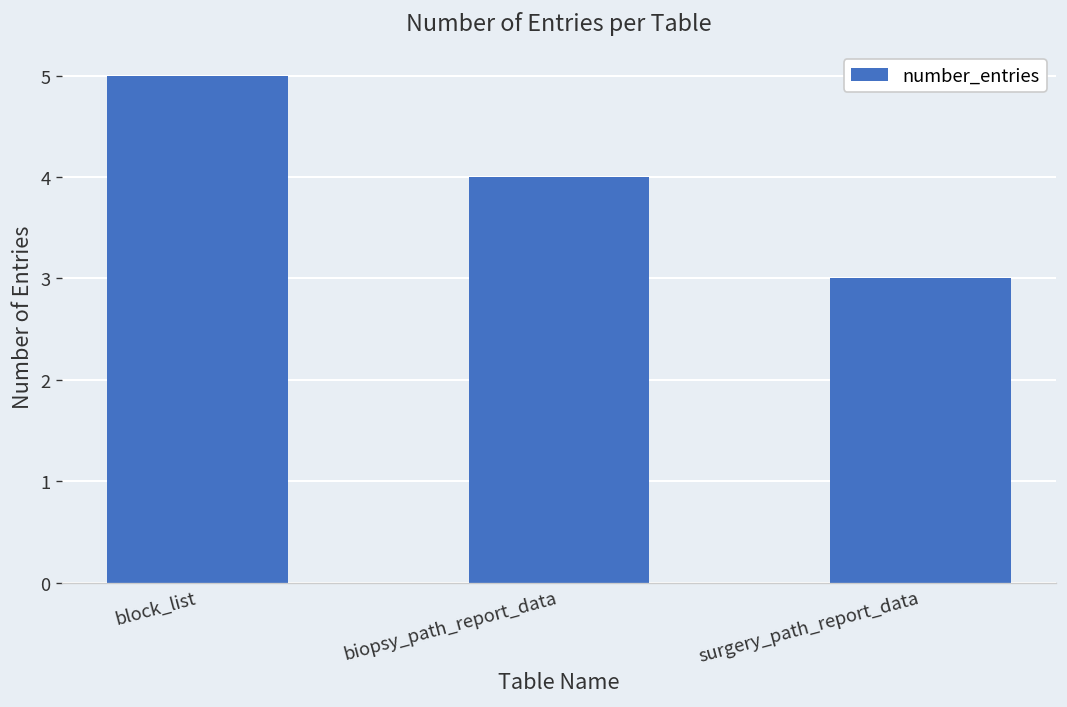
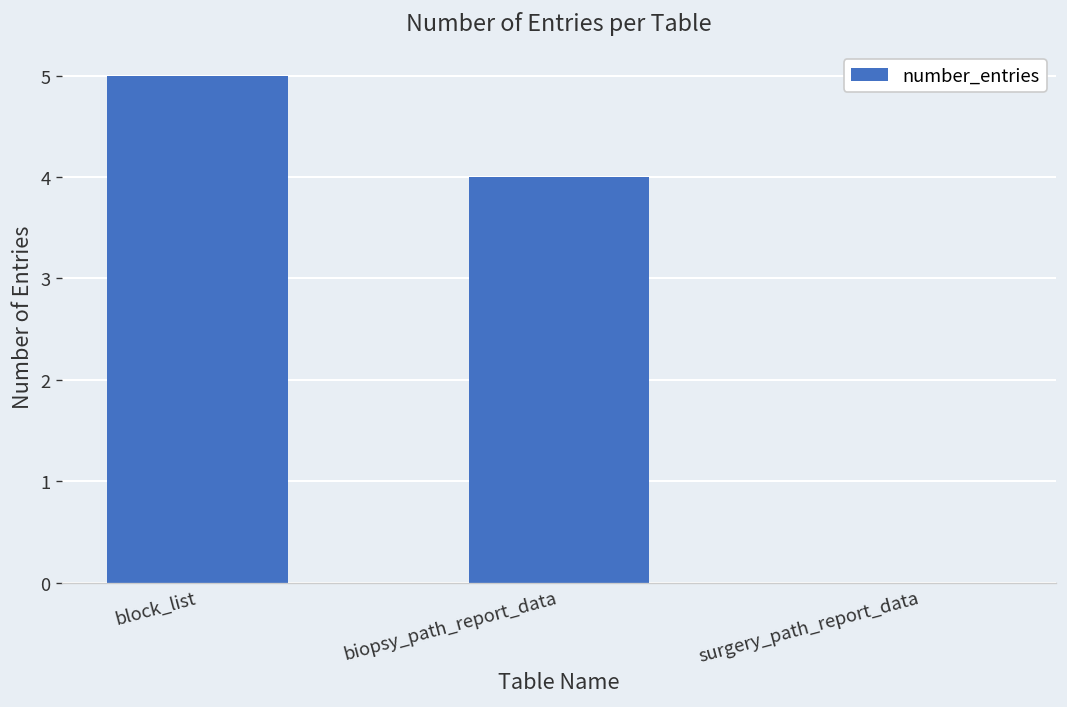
  {
    "block_list": 5,
    "biopsy_path_report_data": 4,
-   "surgery_path_report_data": 3
+   "surgery_path_report_data": 0
  }
